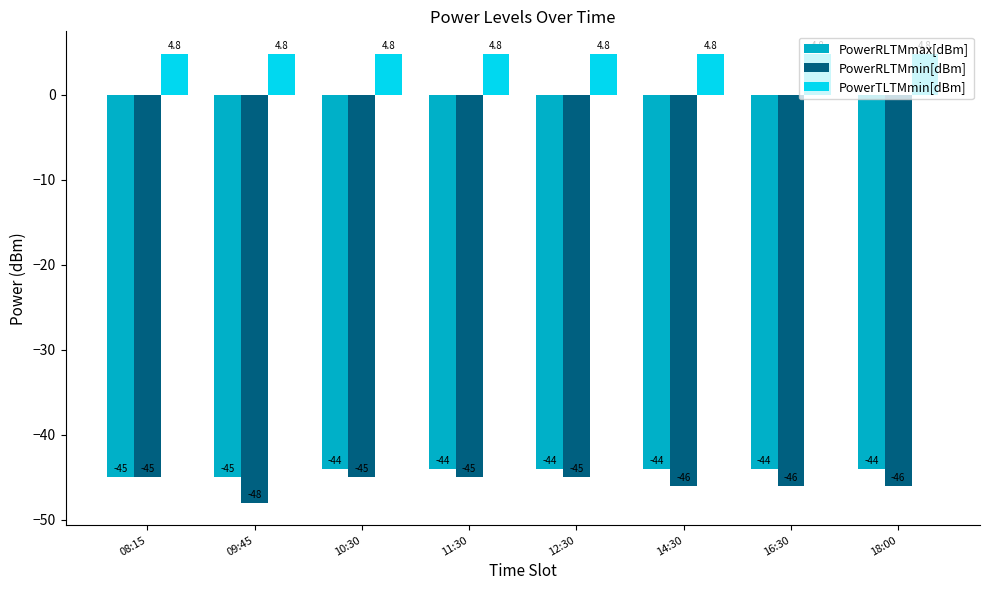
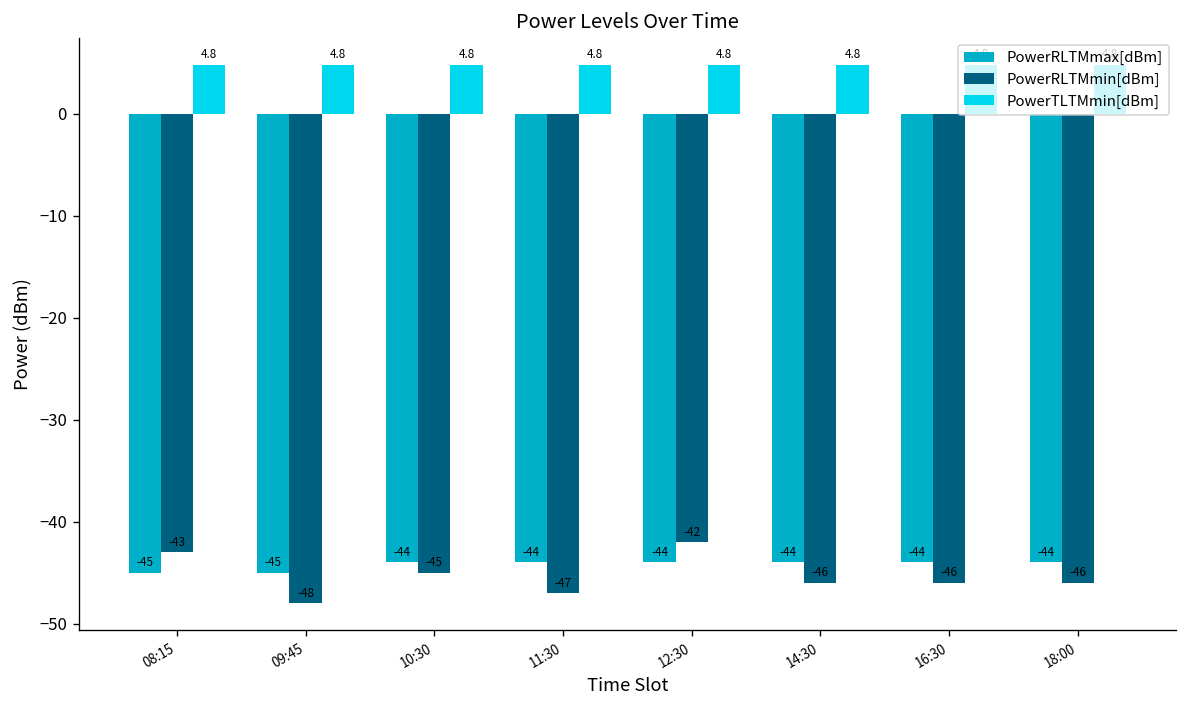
  {
    "PowerRLTMmin[dBm]": {
-     "08:15": -45,
+     "08:15": -43,
      "09:45": -48,
      "10:30": -45,
-     "11:30": -45,
-     "12:30": -45,
+     "11:30": -47,
+     "12:30": -42,
      "14:30": -46,
      "16:30": -46,
      "18:00": -46
    }
  }
